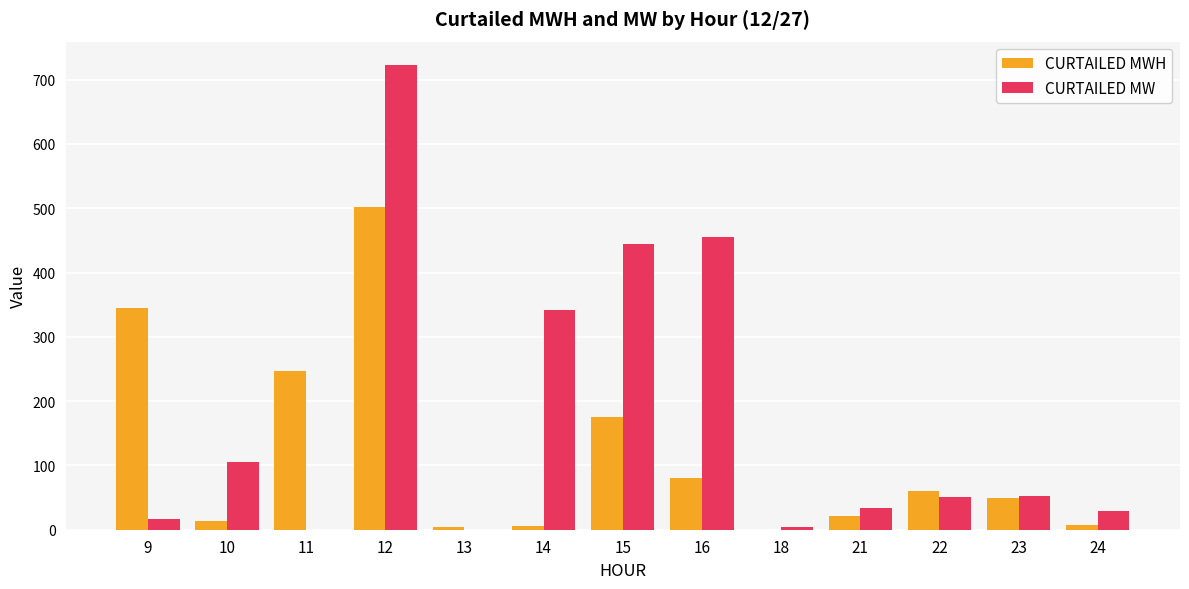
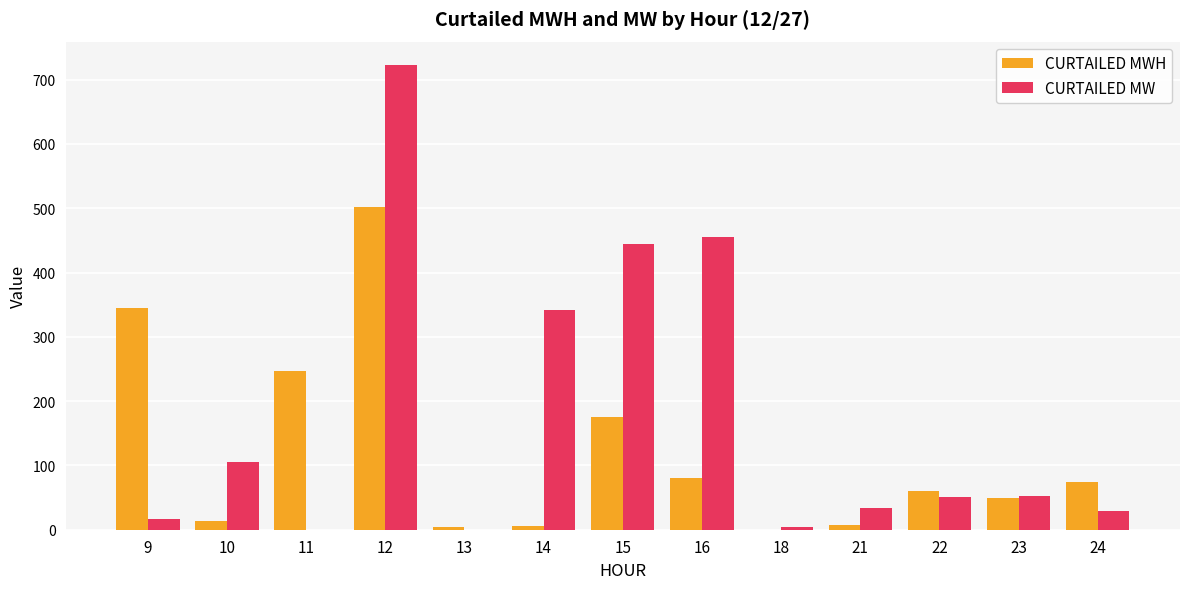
  {
    "CURTAILED MWH": {
      "9": 350,
      "10": 10,
      "11": 250,
      "12": 500,
      "13": 10,
      "14": 10,
      "15": 180,
      "16": 80,
      "18": 0,
-     "21": 20,
+     "21": 10,
      "22": 60,
      "23": 50,
-     "24": 10
+     "24": 80
    },
    "CURTAILED MW": {
      "9": 20,
      "10": 110,
      "11": 0,
      "12": 720,
      "13": 0,
      "14": 340,
      "15": 450,
      "16": 460,
      "18": 0,
      "21": 30,
      "22": 50,
      "23": 50,
      "24": 30
    }
  }
